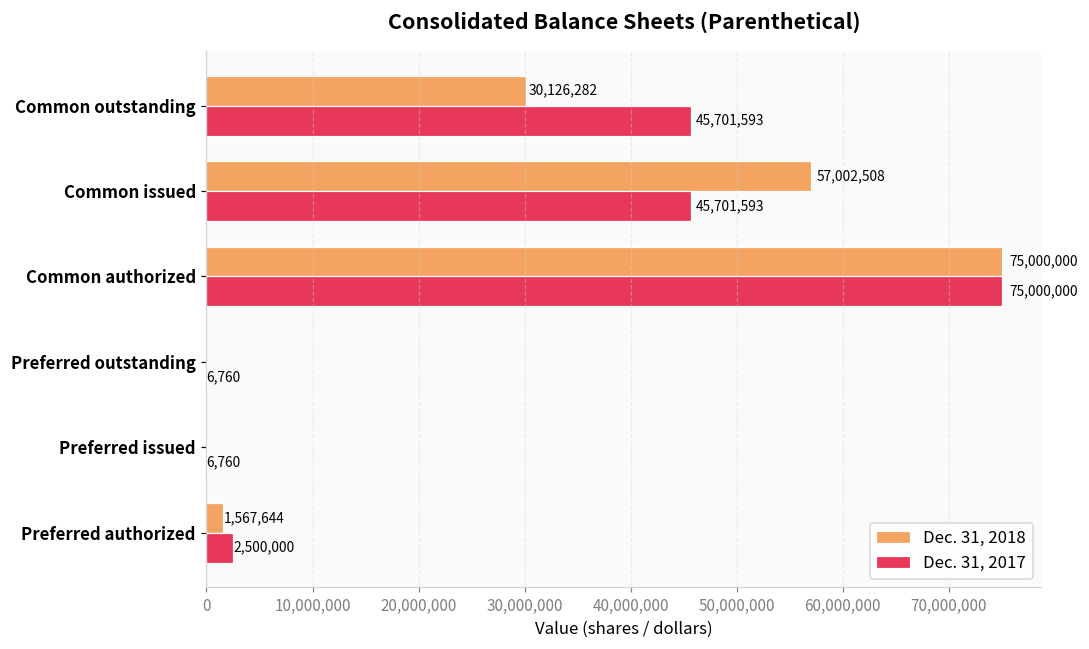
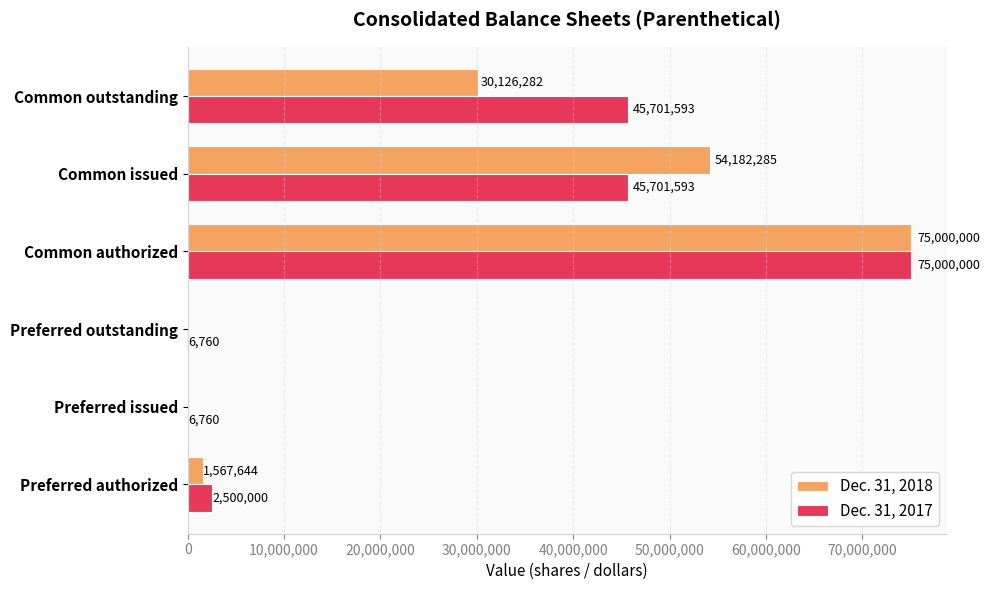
  {
    "Dec. 31, 2018": {
      "Common outstanding": "30,126,282",
-     "Common issued": "57,002,508",
+     "Common issued": "54,182,285",
      "Common authorized": "75,000,000",
      "Preferred authorized": "1,567,644"
    },
    "Dec. 31, 2017": {
      "Common outstanding": "45,701,593",
      "Common issued": "45,701,593",
      "Common authorized": "75,000,000",
      "Preferred outstanding": "6,760",
      "Preferred issued": "6,760",
      "Preferred authorized": "2,500,000"
    }
  }
